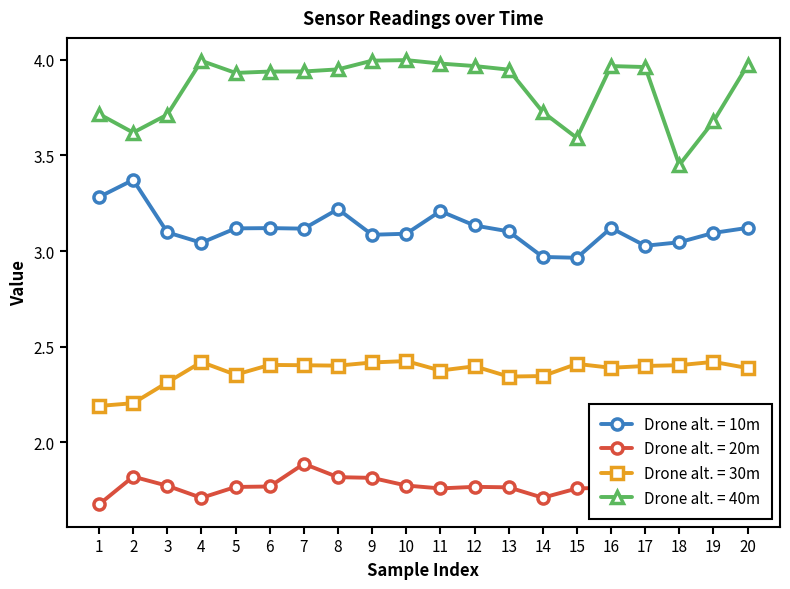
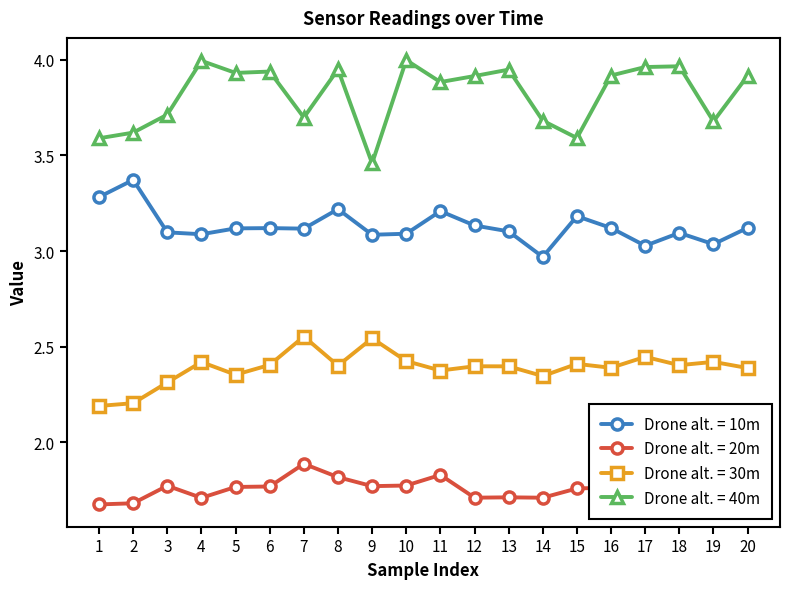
  {
    "Drone alt. = 10m": {
      "1": 3.28,
      "2": 3.37,
      "3": 3.10,
-     "4": 3.04,
+     "4": 3.09,
      "5": 3.12,
      "6": 3.12,
      "7": 3.12,
      "8": 3.22,
      "9": 3.09,
      "10": 3.09,
      "11": 3.21,
      "12": 3.13,
      "13": 3.10,
      "14": 2.97,
-     "15": 2.96,
+     "15": 3.18,
      "16": 3.12,
      "17": 3.03,
-     "18": 3.05,
-     "19": 3.09,
+     "18": 3.09,
+     "19": 3.04,
      "20": 3.12
    },
    "Drone alt. = 20m": {
      "1": 1.68,
-     "2": 1.82,
+     "2": 1.68,
      "3": 1.77,
      "4": 1.71,
      "5": 1.77,
      "6": 1.77,
      "7": 1.89,
      "8": 1.82,
-     "9": 1.81,
+     "9": 1.77,
      "10": 1.77,
-     "11": 1.76,
-     "12": 1.77,
-     "13": 1.76,
+     "11": 1.83,
+     "12": 1.71,
+     "13": 1.71,
      "14": 1.71,
      "15": 1.76
    },
    "Drone alt. = 30m": {
      "1": 2.19,
      "2": 2.20,
      "3": 2.31,
      "4": 2.42,
      "5": 2.35,
      "6": 2.40,
-     "7": 2.40,
+     "7": 2.55,
      "8": 2.40,
-     "9": 2.42,
+     "9": 2.54,
      "10": 2.42,
      "11": 2.38,
      "12": 2.40,
-     "13": 2.34,
+     "13": 2.40,
      "14": 2.35,
      "15": 2.41,
      "16": 2.39,
-     "17": 2.40,
+     "17": 2.45,
      "18": 2.40,
      "19": 2.42,
      "20": 2.39
    },
    "Drone alt. = 40m": {
-     "1": 3.72,
+     "1": 3.59,
      "2": 3.62,
      "3": 3.71,
      "4": 3.99,
      "5": 3.93,
      "6": 3.94,
-     "7": 3.94,
+     "7": 3.70,
      "8": 3.95,
-     "9": 4.00,
+     "9": 3.46,
      "10": 4.00,
-     "11": 3.98,
-     "12": 3.97,
+     "11": 3.88,
+     "12": 3.92,
      "13": 3.95,
-     "14": 3.73,
+     "14": 3.68,
      "15": 3.59,
-     "16": 3.97,
+     "16": 3.92,
      "17": 3.96,
-     "18": 3.45,
+     "18": 3.97,
      "19": 3.68,
-     "20": 3.97
+     "20": 3.92
    }
  }
